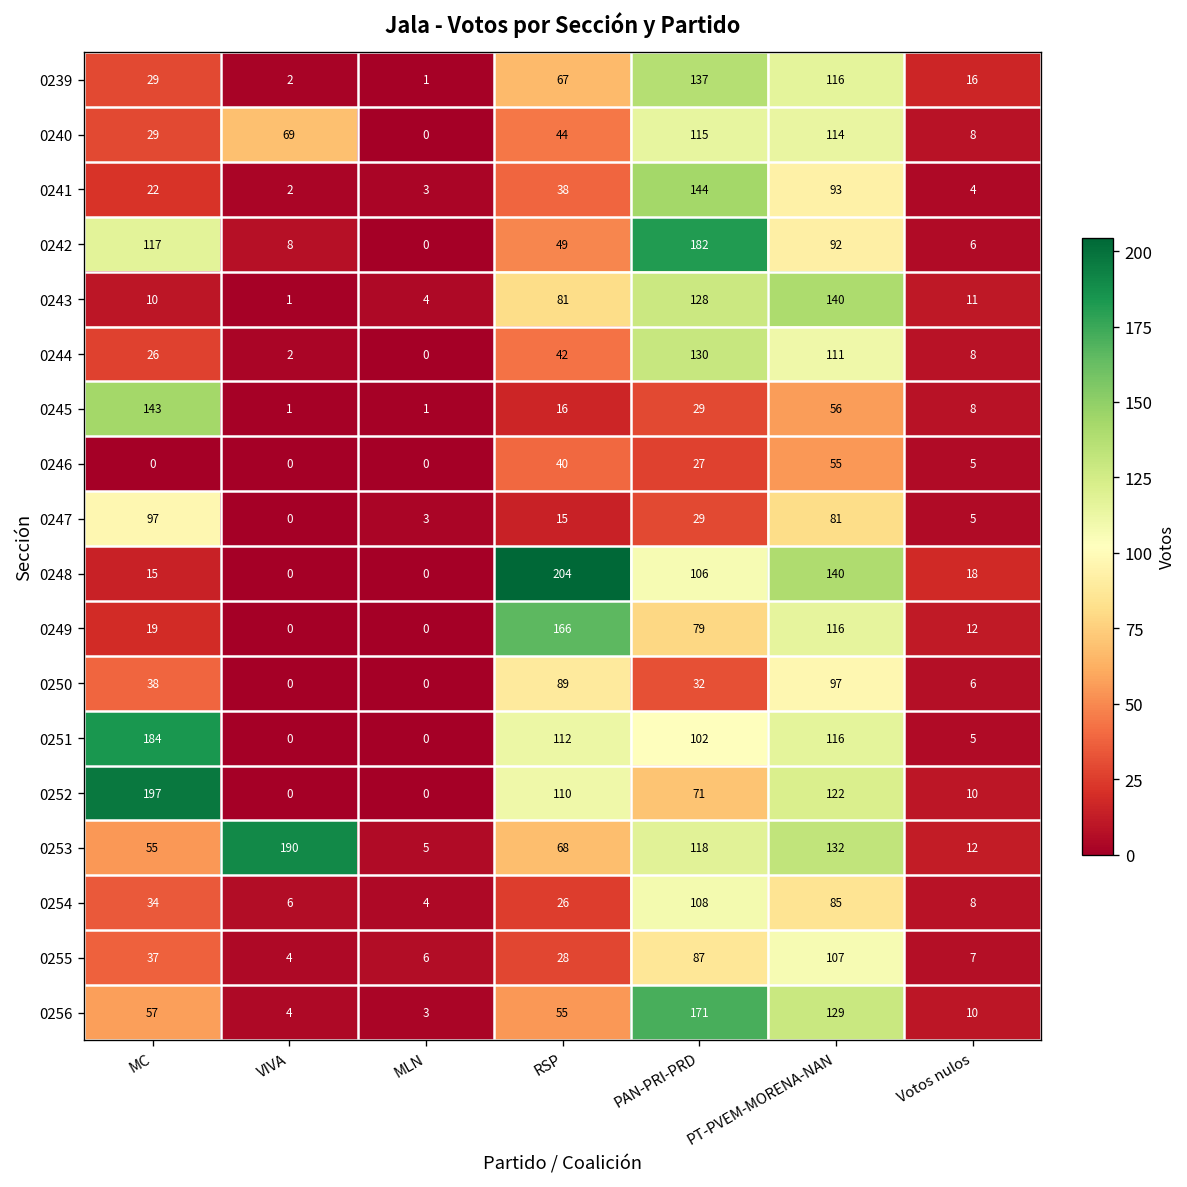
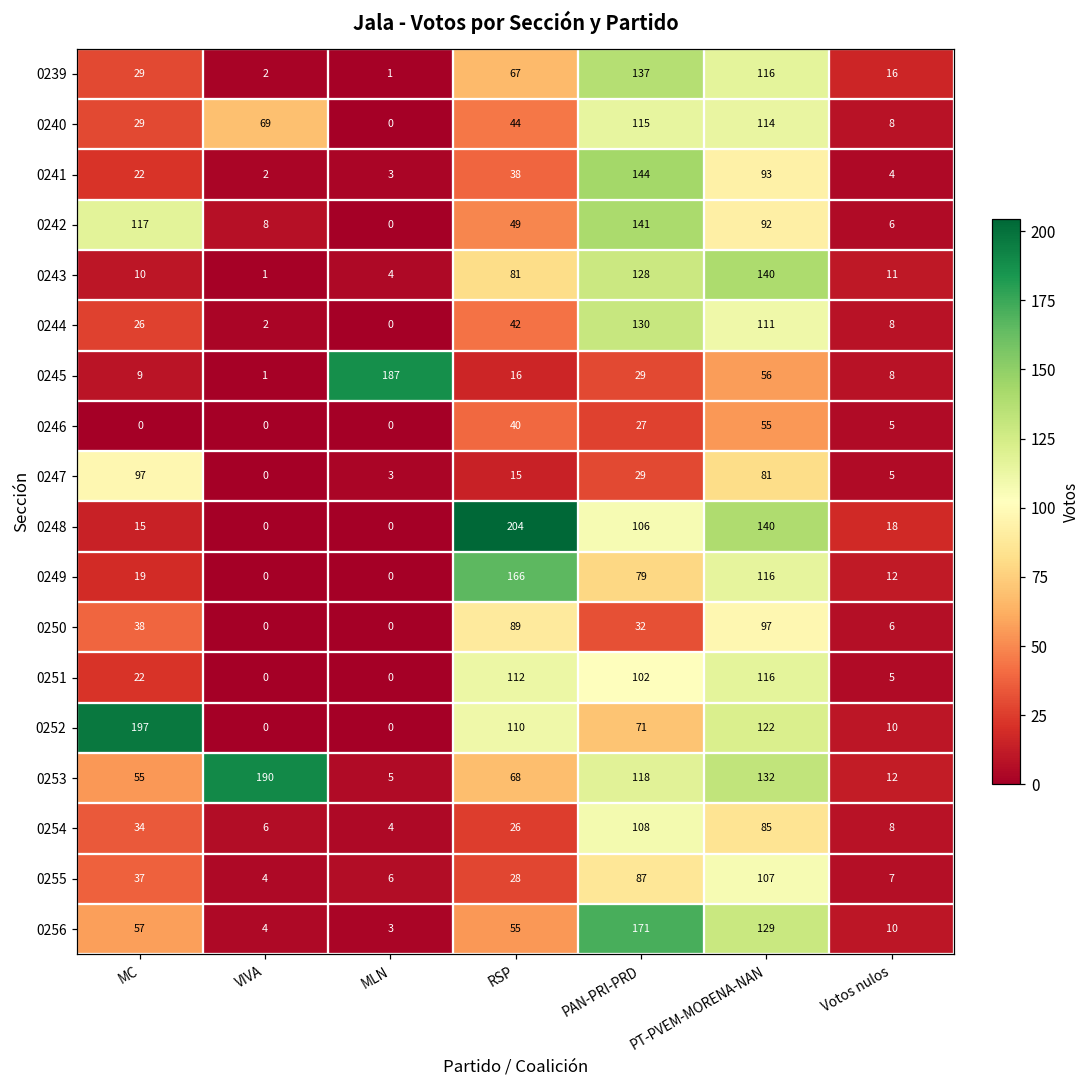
  {
    "0239": {
      "MC": 29,
      "VIVA": 2,
      "MLN": 1,
      "RSP": 67,
      "PAN-PRI-PRD": 137,
      "PT-PVEM-MORENA-NAN": 116,
      "Votos nulos": 16
    },
    "0240": {
      "MC": 29,
      "VIVA": 69,
      "MLN": 0,
      "RSP": 44,
      "PAN-PRI-PRD": 115,
      "PT-PVEM-MORENA-NAN": 114,
      "Votos nulos": 8
    },
    "0241": {
      "MC": 22,
      "VIVA": 2,
      "MLN": 3,
      "RSP": 38,
      "PAN-PRI-PRD": 144,
      "PT-PVEM-MORENA-NAN": 93,
      "Votos nulos": 4
    },
    "0242": {
      "MC": 117,
      "VIVA": 8,
      "MLN": 0,
      "RSP": 49,
-     "PAN-PRI-PRD": 182,
+     "PAN-PRI-PRD": 141,
      "PT-PVEM-MORENA-NAN": 92,
      "Votos nulos": 6
    },
    "0243": {
      "MC": 10,
      "VIVA": 1,
      "MLN": 4,
      "RSP": 81,
      "PAN-PRI-PRD": 128,
      "PT-PVEM-MORENA-NAN": 140,
      "Votos nulos": 11
    },
    "0244": {
      "MC": 26,
      "VIVA": 2,
      "MLN": 0,
      "RSP": 42,
      "PAN-PRI-PRD": 130,
      "PT-PVEM-MORENA-NAN": 111,
      "Votos nulos": 8
    },
    "0245": {
-     "MC": 143,
+     "MC": 9,
      "VIVA": 1,
-     "MLN": 1,
+     "MLN": 187,
      "RSP": 16,
      "PAN-PRI-PRD": 29,
      "PT-PVEM-MORENA-NAN": 56,
      "Votos nulos": 8
    },
    "0246": {
      "MC": 0,
      "VIVA": 0,
      "MLN": 0,
      "RSP": 40,
      "PAN-PRI-PRD": 27,
      "PT-PVEM-MORENA-NAN": 55,
      "Votos nulos": 5
    },
    "0247": {
      "MC": 97,
      "VIVA": 0,
      "MLN": 3,
      "RSP": 15,
      "PAN-PRI-PRD": 29,
      "PT-PVEM-MORENA-NAN": 81,
      "Votos nulos": 5
    },
    "0248": {
      "MC": 15,
      "VIVA": 0,
      "MLN": 0,
      "RSP": 204,
      "PAN-PRI-PRD": 106,
      "PT-PVEM-MORENA-NAN": 140,
      "Votos nulos": 18
    },
    "0249": {
      "MC": 19,
      "VIVA": 0,
      "MLN": 0,
      "RSP": 166,
      "PAN-PRI-PRD": 79,
      "PT-PVEM-MORENA-NAN": 116,
      "Votos nulos": 12
    },
    "0250": {
      "MC": 38,
      "VIVA": 0,
      "MLN": 0,
      "RSP": 89,
      "PAN-PRI-PRD": 32,
      "PT-PVEM-MORENA-NAN": 97,
      "Votos nulos": 6
    },
    "0251": {
-     "MC": 184,
+     "MC": 22,
      "VIVA": 0,
      "MLN": 0,
      "RSP": 112,
      "PAN-PRI-PRD": 102,
      "PT-PVEM-MORENA-NAN": 116,
      "Votos nulos": 5
    },
    "0252": {
      "MC": 197,
      "VIVA": 0,
      "MLN": 0,
      "RSP": 110,
      "PAN-PRI-PRD": 71,
      "PT-PVEM-MORENA-NAN": 122,
      "Votos nulos": 10
    },
    "0253": {
      "MC": 55,
      "VIVA": 190,
      "MLN": 5,
      "RSP": 68,
      "PAN-PRI-PRD": 118,
      "PT-PVEM-MORENA-NAN": 132,
      "Votos nulos": 12
    },
    "0254": {
      "MC": 34,
      "VIVA": 6,
      "MLN": 4,
      "RSP": 26,
      "PAN-PRI-PRD": 108,
      "PT-PVEM-MORENA-NAN": 85,
      "Votos nulos": 8
    },
    "0255": {
      "MC": 37,
      "VIVA": 4,
      "MLN": 6,
      "RSP": 28,
      "PAN-PRI-PRD": 87,
      "PT-PVEM-MORENA-NAN": 107,
      "Votos nulos": 7
    },
    "0256": {
      "MC": 57,
      "VIVA": 4,
      "MLN": 3,
      "RSP": 55,
      "PAN-PRI-PRD": 171,
      "PT-PVEM-MORENA-NAN": 129,
      "Votos nulos": 10
    }
  }
